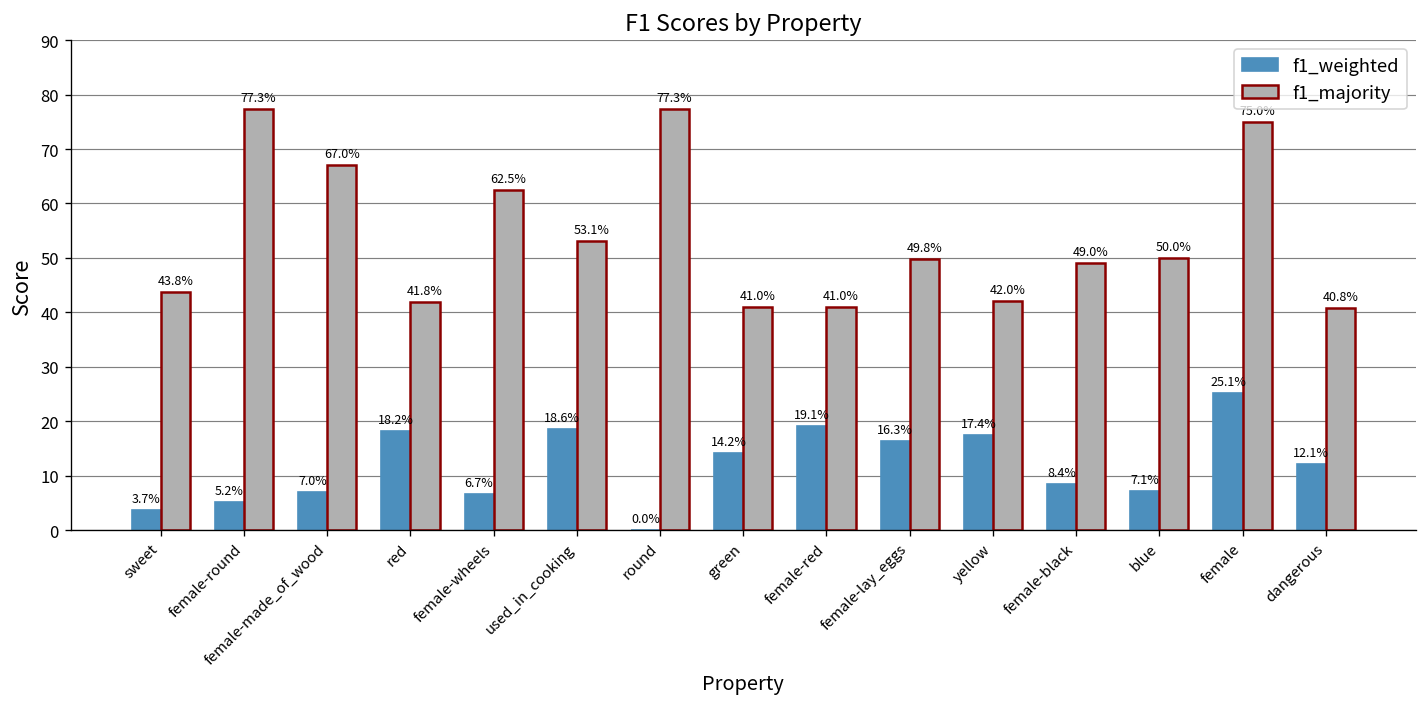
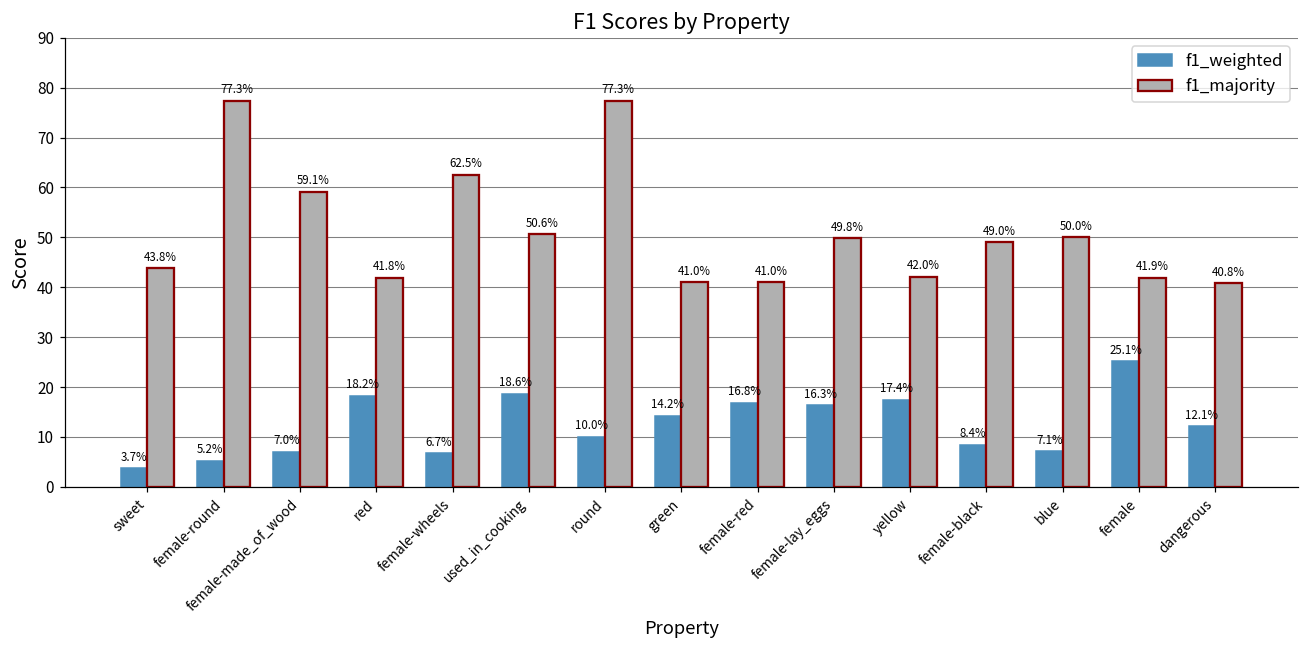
  {
    "f1_weighted": {
      "sweet": "3.7%",
      "female-round": "5.2%",
      "female-made_of_wood": "7.0%",
      "red": "18.2%",
      "female-wheels": "6.7%",
      "used_in_cooking": "18.6%",
-     "round": "0.0%",
+     "round": "10.0%",
      "green": "14.2%",
-     "female-red": "19.1%",
+     "female-red": "16.8%",
      "female-lay_eggs": "16.3%",
      "yellow": "17.4%",
      "female-black": "8.4%",
      "blue": "7.1%",
      "female": "25.1%",
      "dangerous": "12.1%"
    },
    "f1_majority": {
      "sweet": "43.8%",
      "female-round": "77.3%",
-     "female-made_of_wood": "67.0%",
+     "female-made_of_wood": "59.1%",
      "red": "41.8%",
      "female-wheels": "62.5%",
-     "used_in_cooking": "53.1%",
+     "used_in_cooking": "50.6%",
      "round": "77.3%",
      "green": "41.0%",
      "female-red": "41.0%",
      "female-lay_eggs": "49.8%",
      "yellow": "42.0%",
      "female-black": "49.0%",
      "blue": "50.0%",
-     "female": "75",
+     "female": "42",
      "dangerous": "40.8%"
    }
  }
